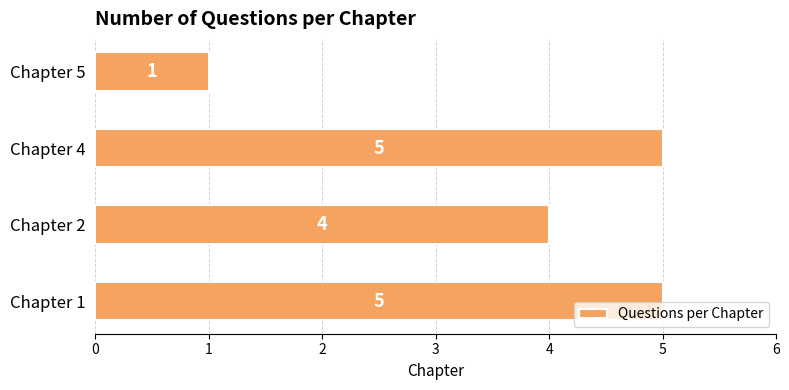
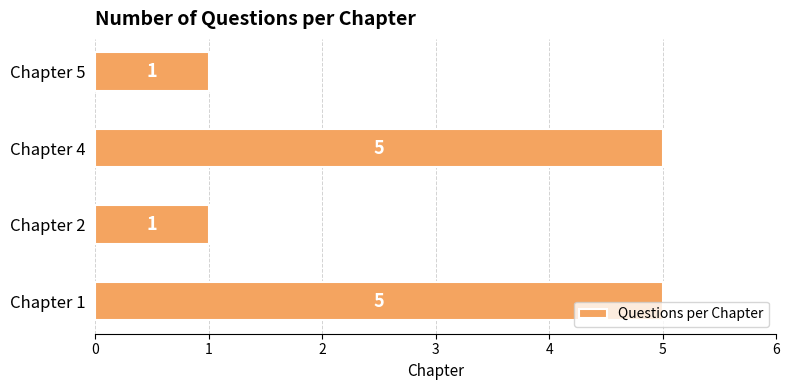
  {
    "Chapter 5": 1,
    "Chapter 4": 5,
-   "Chapter 2": 4,
+   "Chapter 2": 1,
    "Chapter 1": 5
  }
